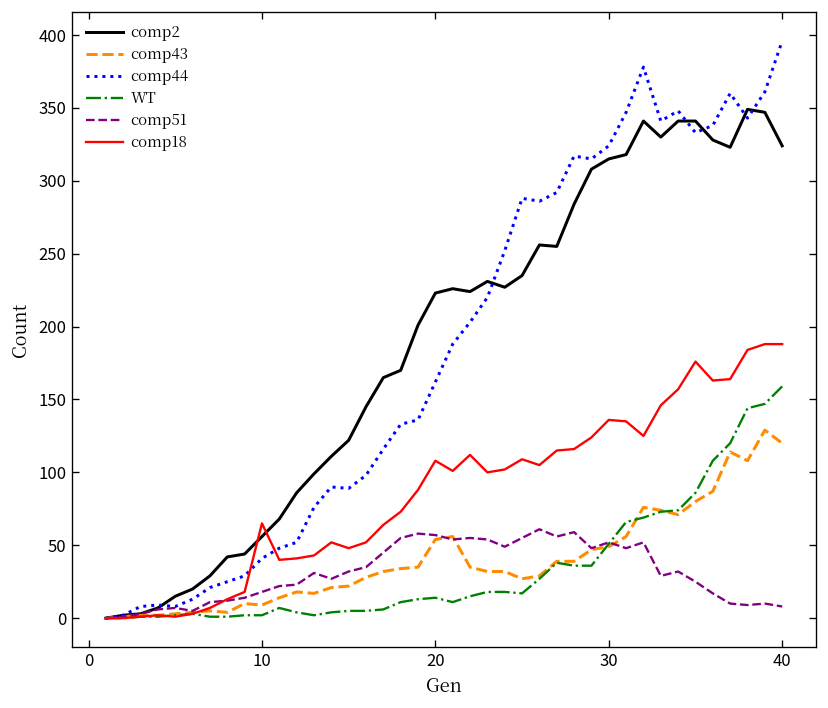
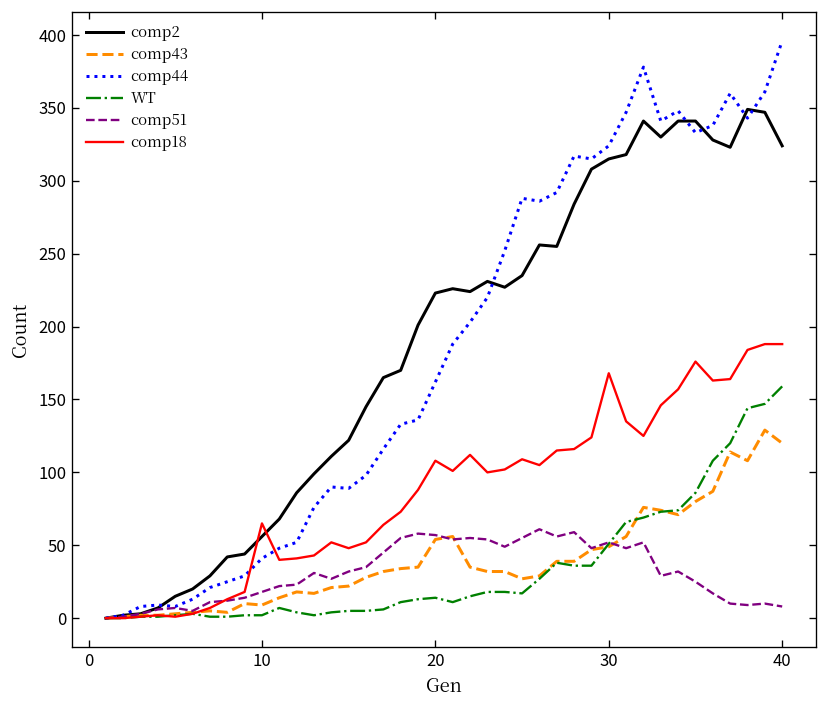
  {
    "comp2": {
      "10": 56,
      "20": 223,
      "30": 315,
      "40": 324
    },
    "comp43": {
      "10": 9,
      "20": 54,
      "40": 120
    },
    "comp44": {
      "10": 41,
      "20": 162,
      "30": 324,
      "40": 396
    },
    "WT": {
      "10": 2,
      "20": 14,
      "40": 159
    },
    "comp51": {
      "10": 18,
      "20": 57,
      "40": 8
    },
    "comp18": {
      "10": 65,
      "20": 108,
-     "30": 136,
+     "30": 168,
      "40": 188
    }
  }
